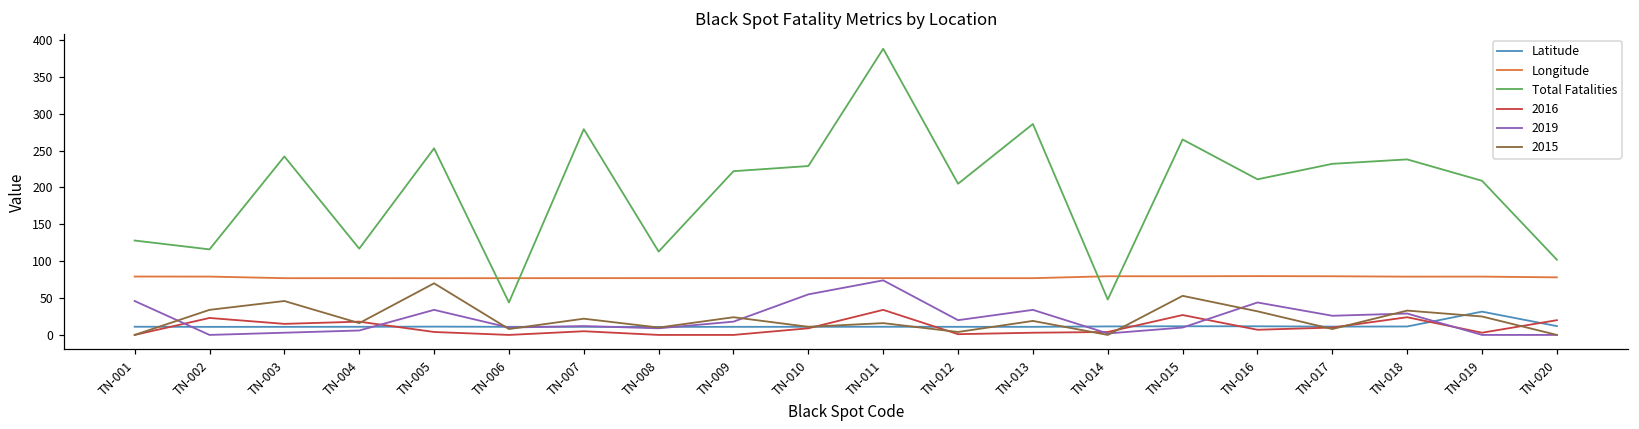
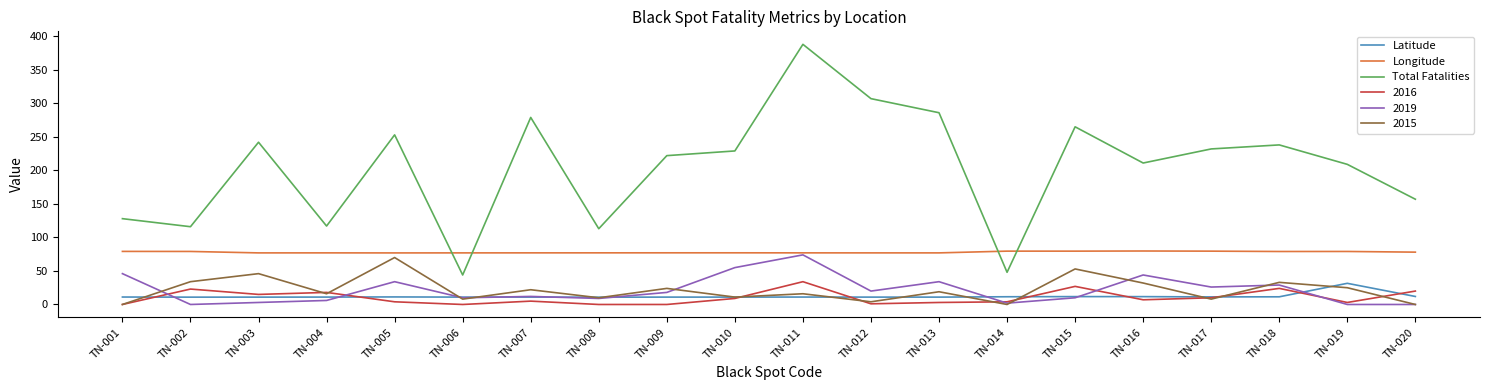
  {
    "Latitude": {
      "TN-001": 10,
      "TN-002": 10,
      "TN-003": 10,
      "TN-004": 10,
      "TN-005": 10,
      "TN-009": 10,
      "TN-011": 10,
      "TN-012": 10,
      "TN-013": 10,
      "TN-014": 10,
      "TN-016": 10,
      "TN-018": 10,
      "TN-019": 30,
      "TN-020": 10
    },
    "Total Fatalities": {
      "TN-001": 130,
      "TN-002": 120,
      "TN-003": 240,
      "TN-004": 120,
      "TN-005": 250,
      "TN-006": 40,
      "TN-007": 280,
      "TN-008": 110,
      "TN-009": 220,
      "TN-010": 230,
      "TN-011": 390,
-     "TN-012": 210,
+     "TN-012": 310,
      "TN-013": 290,
      "TN-014": 50,
      "TN-015": 270,
      "TN-016": 210,
      "TN-017": 230,
      "TN-018": 240,
      "TN-019": 210,
-     "TN-020": 100
+     "TN-020": 160
    },
    "2019": {
      "TN-001": 50,
      "TN-002": 0,
      "TN-003": 0,
      "TN-004": 10,
      "TN-005": 30,
      "TN-009": 20,
      "TN-010": 60,
      "TN-012": 20,
      "TN-013": 30,
      "TN-016": 40,
      "TN-017": 30,
      "TN-018": 30
    },
    "2015": {
      "TN-002": 30,
      "TN-003": 50,
      "TN-005": 70,
      "TN-007": 20,
      "TN-009": 20,
      "TN-011": 20,
      "TN-013": 20,
      "TN-015": 50,
      "TN-016": 30,
      "TN-018": 30,
      "TN-019": 30
    }
  }
